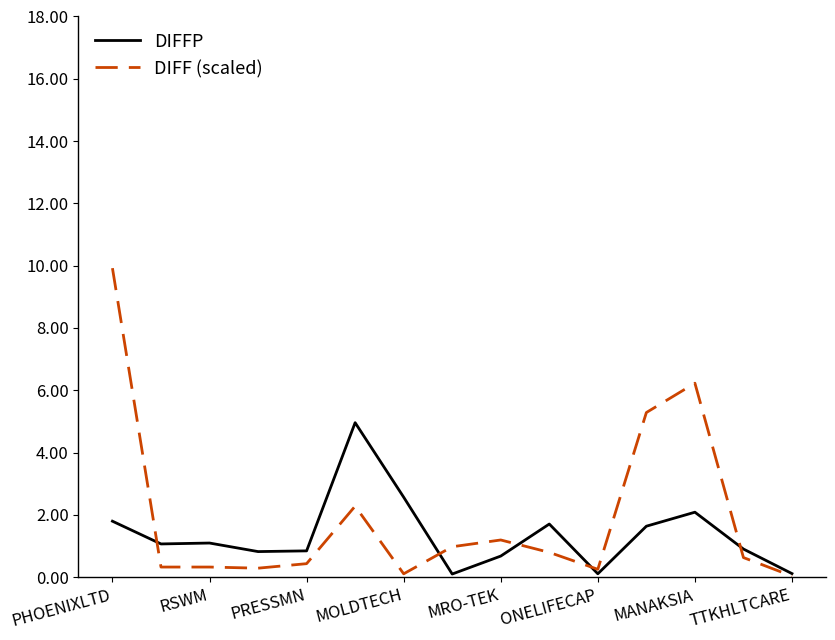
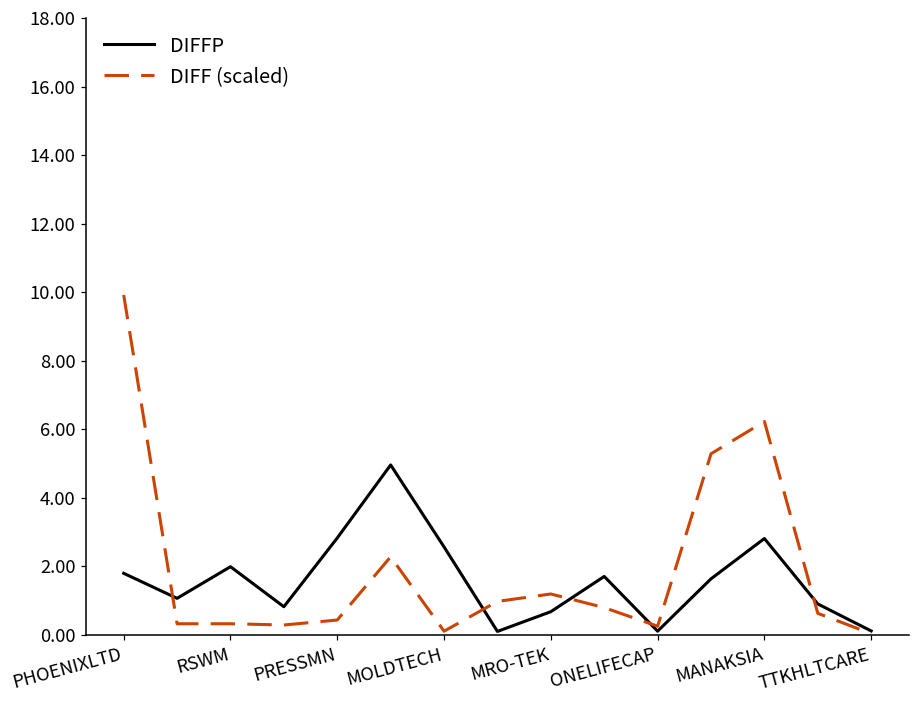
  {
    "DIFFP": {
      "PHOENIXLTD": 1.8,
-     "RSWM": 1.1,
-     "PRESSMN": 0.8,
+     "RSWM": 2.0,
+     "PRESSMN": 2.8,
      "MOLDTECH": 2.6,
      "MRO-TEK": 0.7,
      "ONELIFECAP": 0.1,
-     "MANAKSIA": 2.1
+     "MANAKSIA": 2.8
    },
    "DIFF (scaled)": {
      "PHOENIXLTD": 9.9,
      "RSWM": 0.3,
      "PRESSMN": 0.4,
      "MOLDTECH": 0.1,
      "MRO-TEK": 1.2,
      "ONELIFECAP": 0.3,
      "MANAKSIA": 6.2
    }
  }
